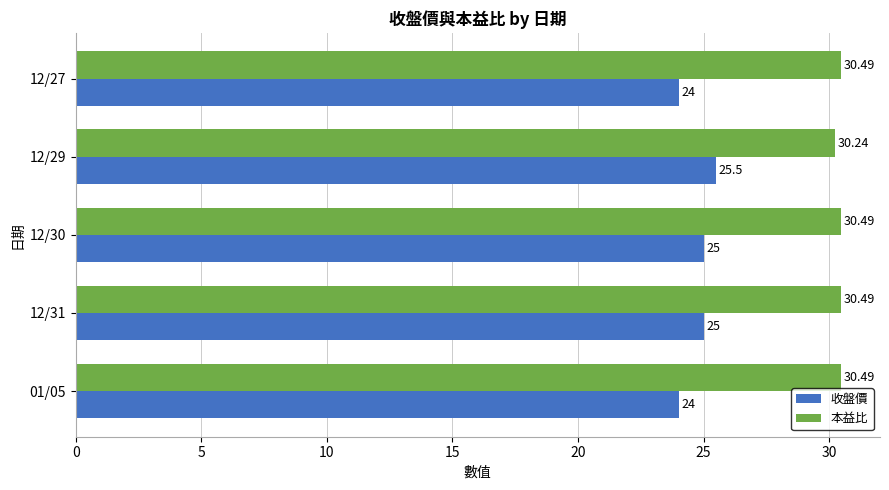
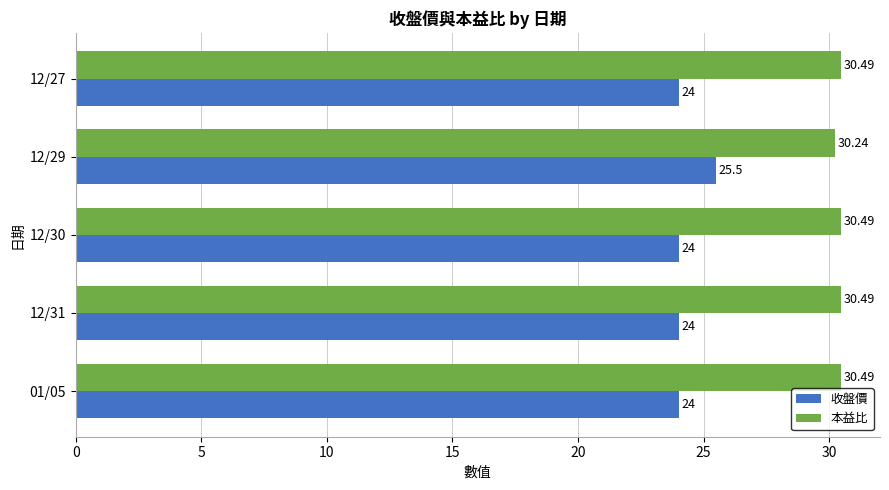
  {
    "收盤價": {
      "12/27": 24,
      "12/29": 25.5,
-     "12/30": 25,
-     "12/31": 25,
+     "12/30": 24,
+     "12/31": 24,
      "01/05": 24
    },
    "本益比": {
      "12/27": 30.49,
      "12/29": 30.24,
      "12/30": 30.49,
      "12/31": 30.49,
      "01/05": 30.49
    }
  }
